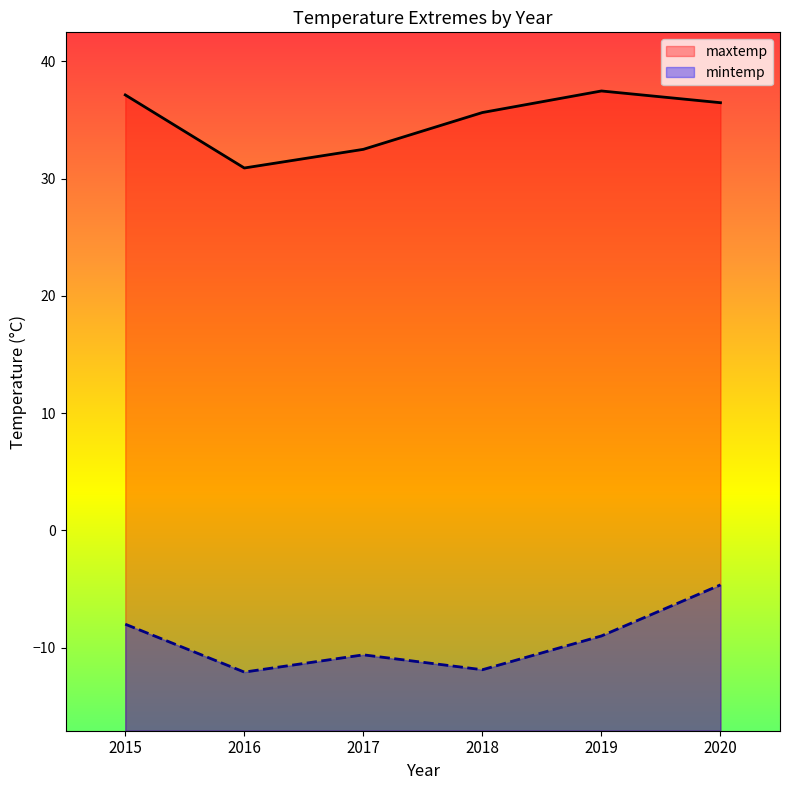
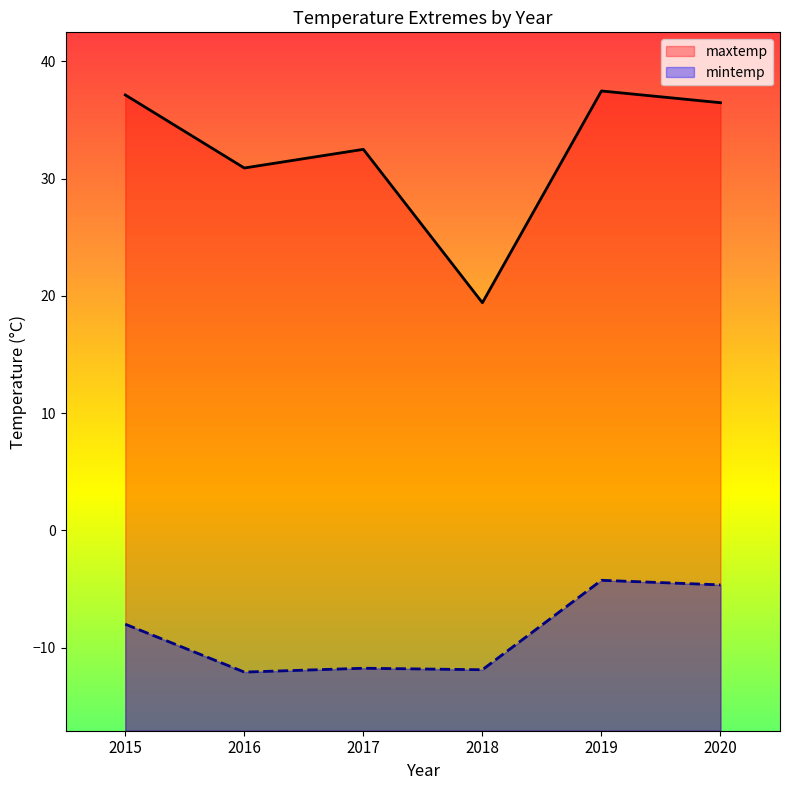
  {
    "maxtemp": {
      "2015": 37.1,
      "2016": 30.9,
      "2017": 32.5,
-     "2018": 35.6,
+     "2018": 19.4,
      "2019": 37.5,
      "2020": 36.5
    },
    "mintemp": {
      "2015": -8.0,
      "2016": -12.1,
-     "2017": -10.6,
+     "2017": -11.8,
      "2018": -11.9,
-     "2019": -9.0,
+     "2019": -4.3,
      "2020": -4.6
    }
  }
